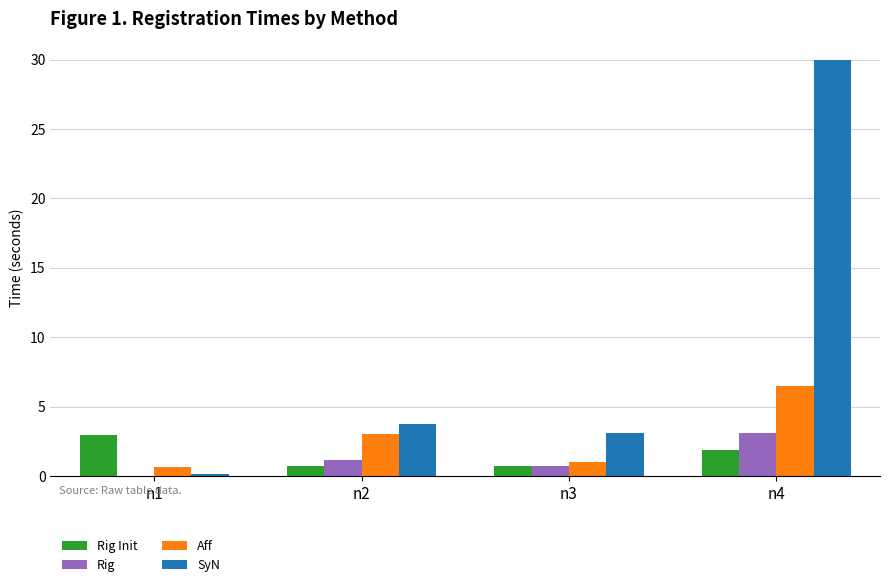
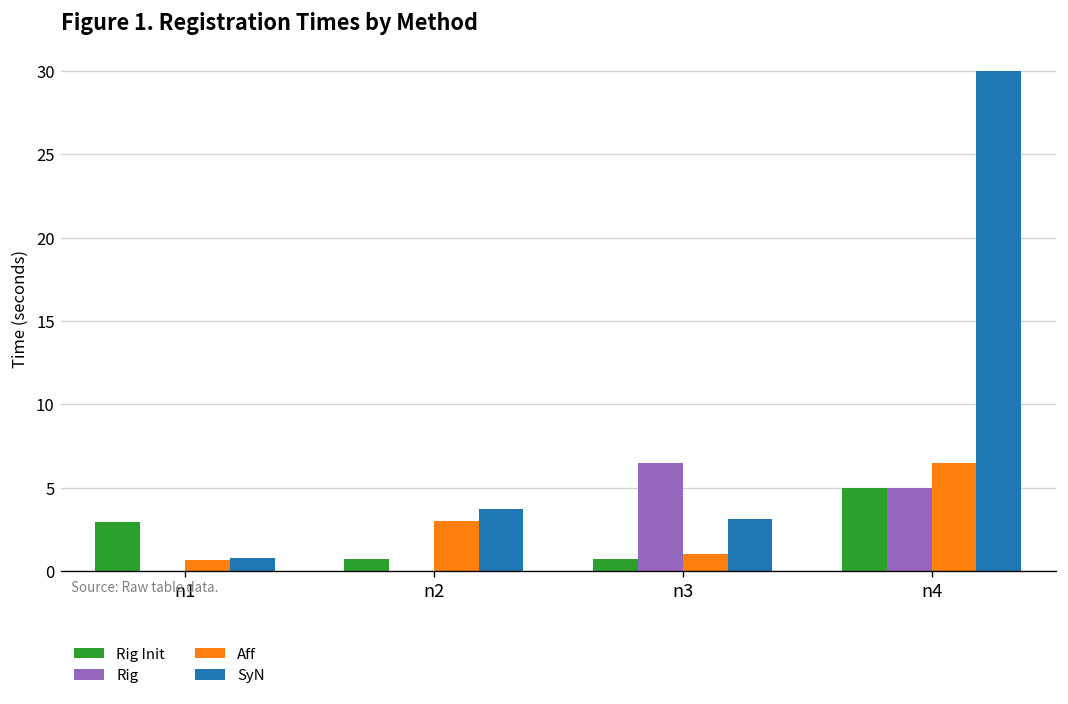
  {
    "Rig Init": {
      "n1": 2.9,
      "n2": 0.7,
      "n3": 0.7,
-     "n4": 1.9
+     "n4": 5.0
    },
    "Rig": {
-     "n2": 1.2,
-     "n3": 0.7,
-     "n4": 3.1
+     "n2": 0.0,
+     "n3": 6.5,
+     "n4": 5.0
    },
    "Aff": {
      "n1": 0.6,
      "n2": 3.0,
      "n3": 1.0,
      "n4": 6.5
    },
    "SyN": {
-     "n1": 0.2,
+     "n1": 0.8,
      "n2": 3.7,
      "n3": 3.1,
      "n4": 30.0
    }
  }
